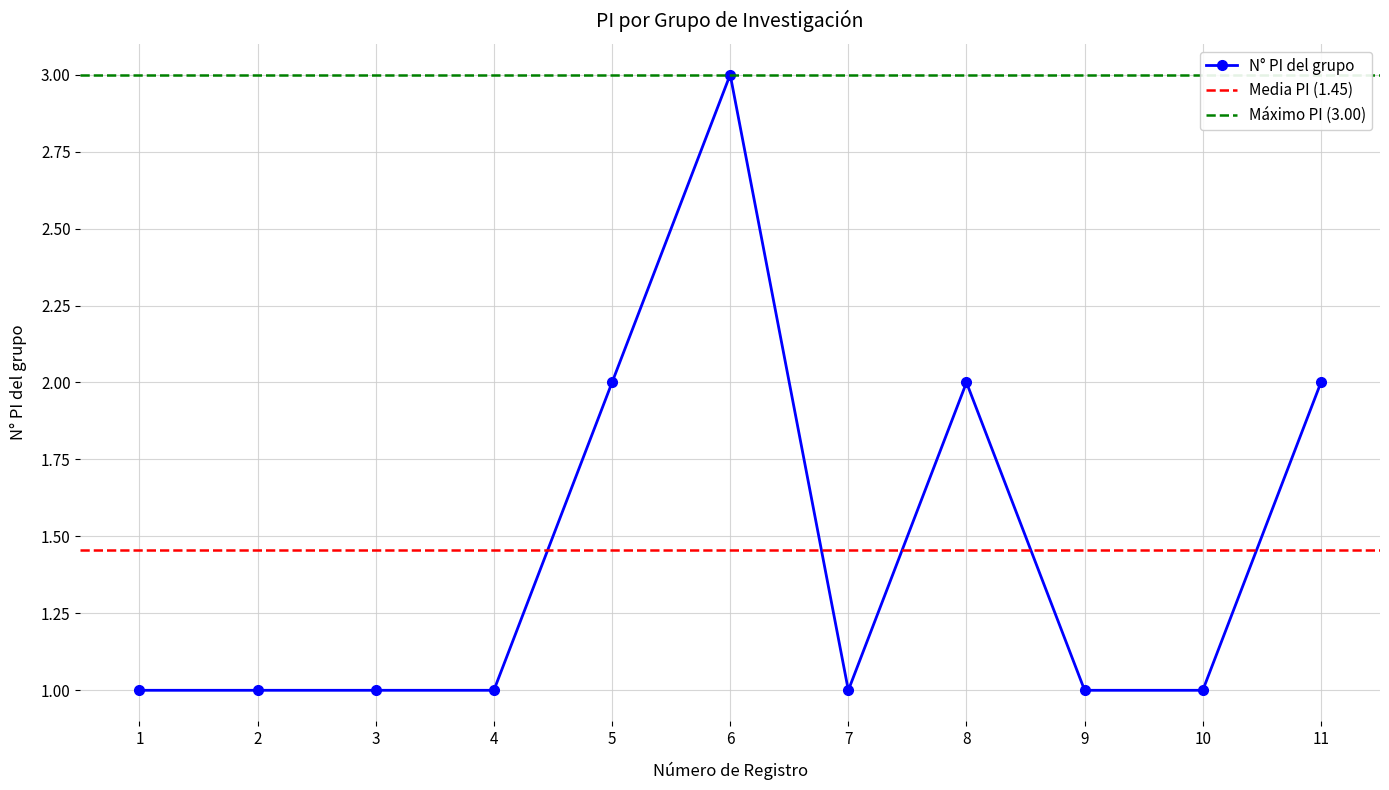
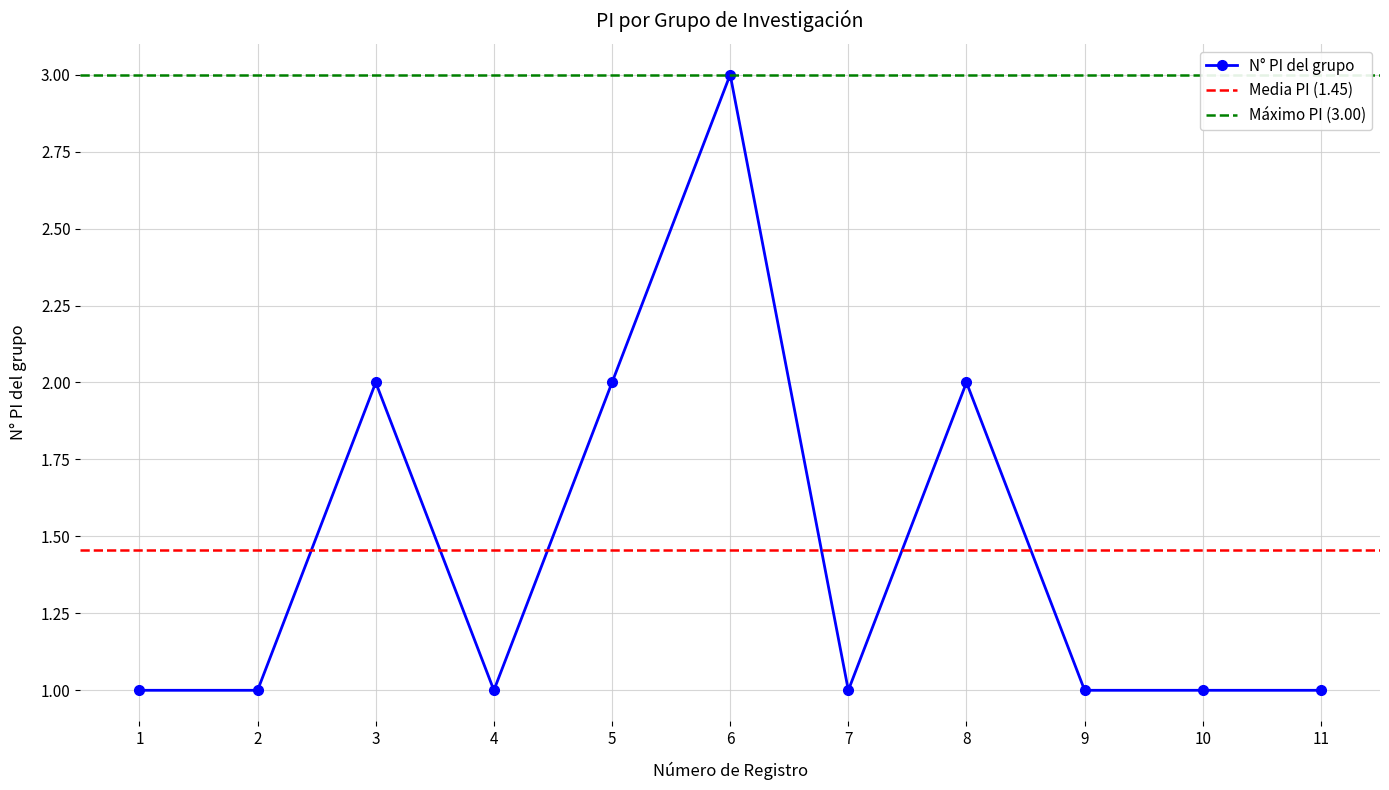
  {
    "1": 1,
    "2": 1,
-   "3": 1,
+   "3": 2,
    "4": 1,
    "5": 2,
    "6": 3,
    "7": 1,
    "8": 2,
    "9": 1,
    "10": 1,
-   "11": 2
+   "11": 1
  }
